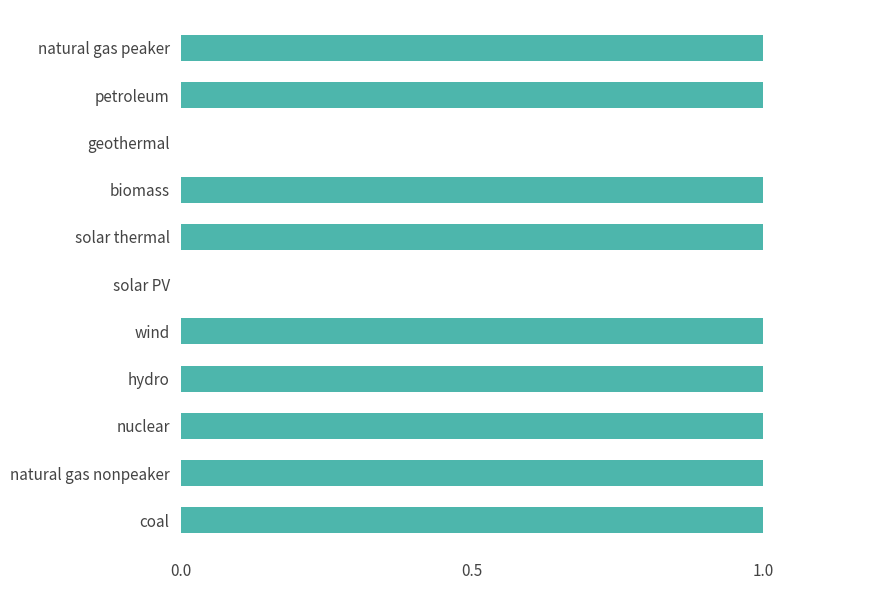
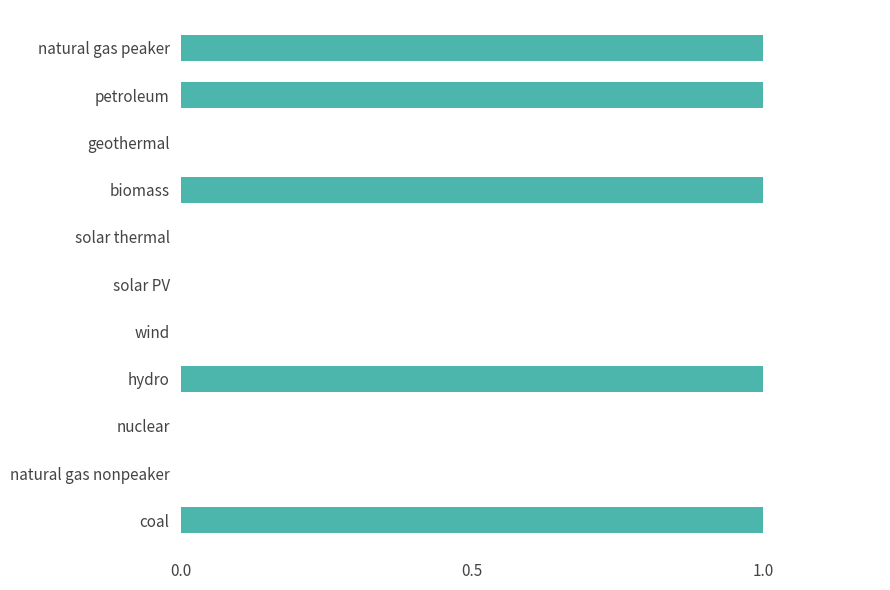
  {
    "natural gas peaker": 1,
    "petroleum": 1,
    "geothermal": 0,
    "biomass": 1,
-   "solar thermal": 1,
+   "solar thermal": 0,
    "solar PV": 0,
-   "wind": 1,
+   "wind": 0,
    "hydro": 1,
-   "nuclear": 1,
-   "natural gas nonpeaker": 1,
+   "nuclear": 0,
+   "natural gas nonpeaker": 0,
    "coal": 1
  }
